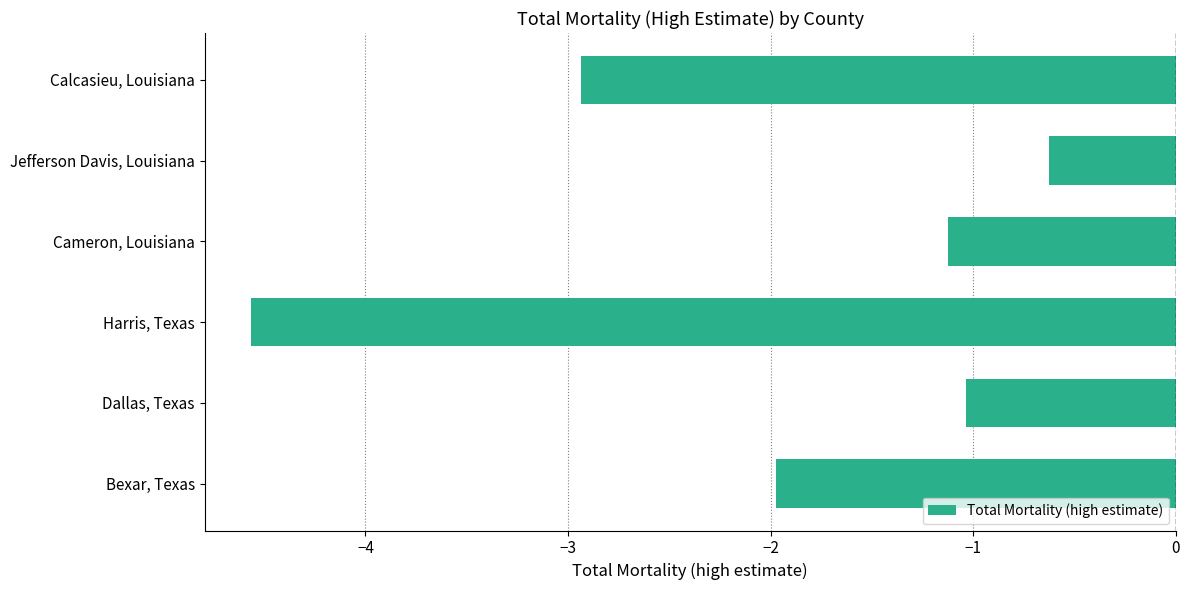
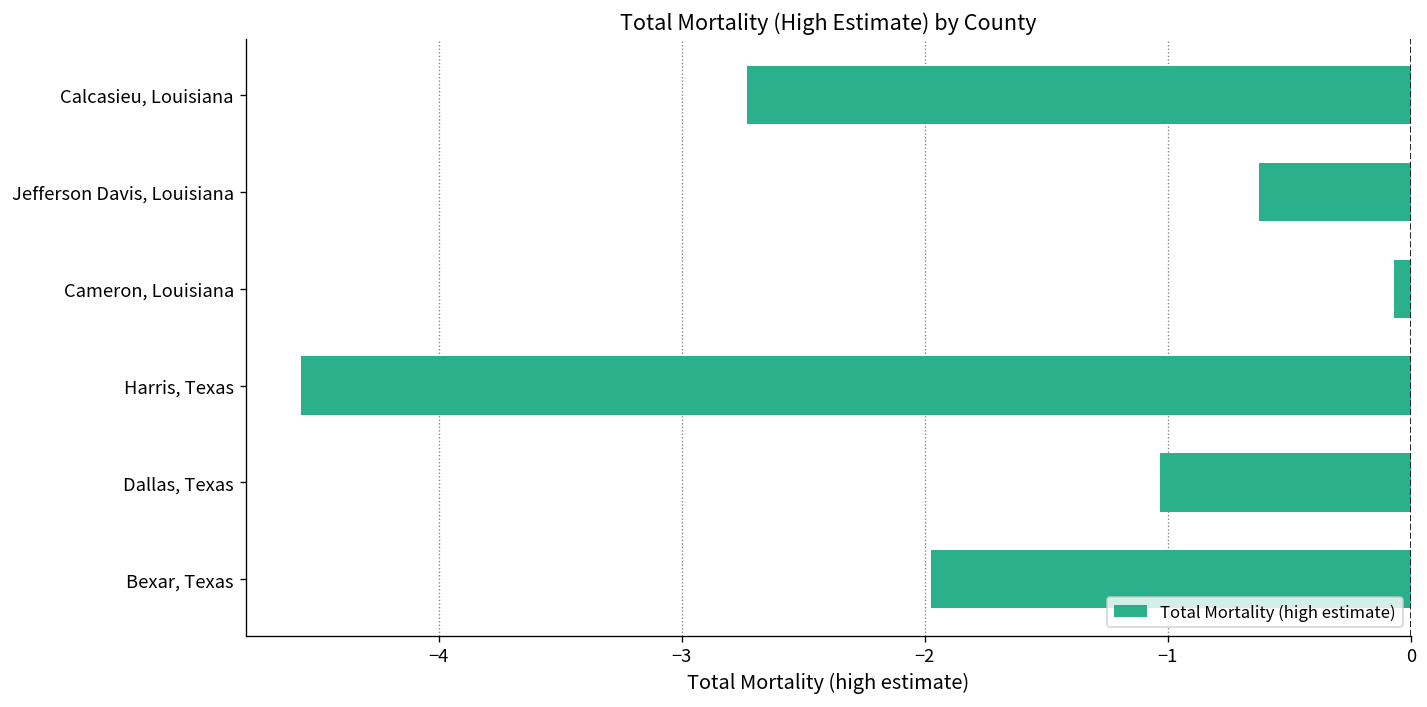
  {
-   "Calcasieu, Louisiana": -2.94,
+   "Calcasieu, Louisiana": -2.73,
    "Jefferson Davis, Louisiana": -0.63,
-   "Cameron, Louisiana": -1.12,
+   "Cameron, Louisiana": -0.07,
    "Harris, Texas": -4.57,
    "Dallas, Texas": -1.03,
    "Bexar, Texas": -1.97
  }
